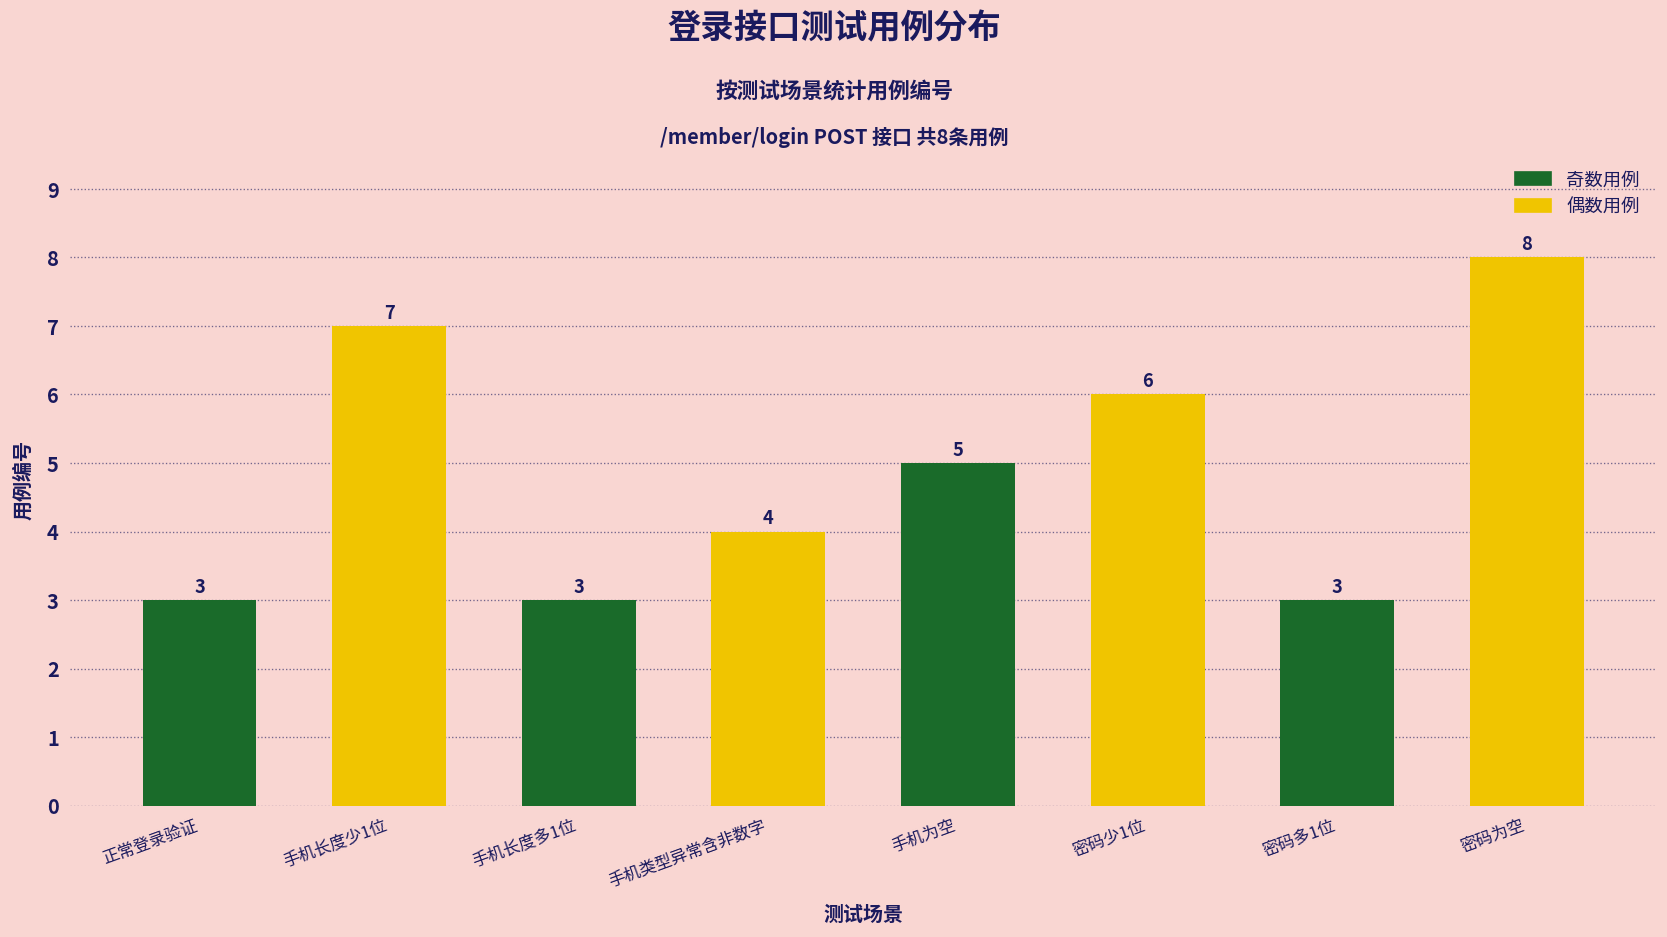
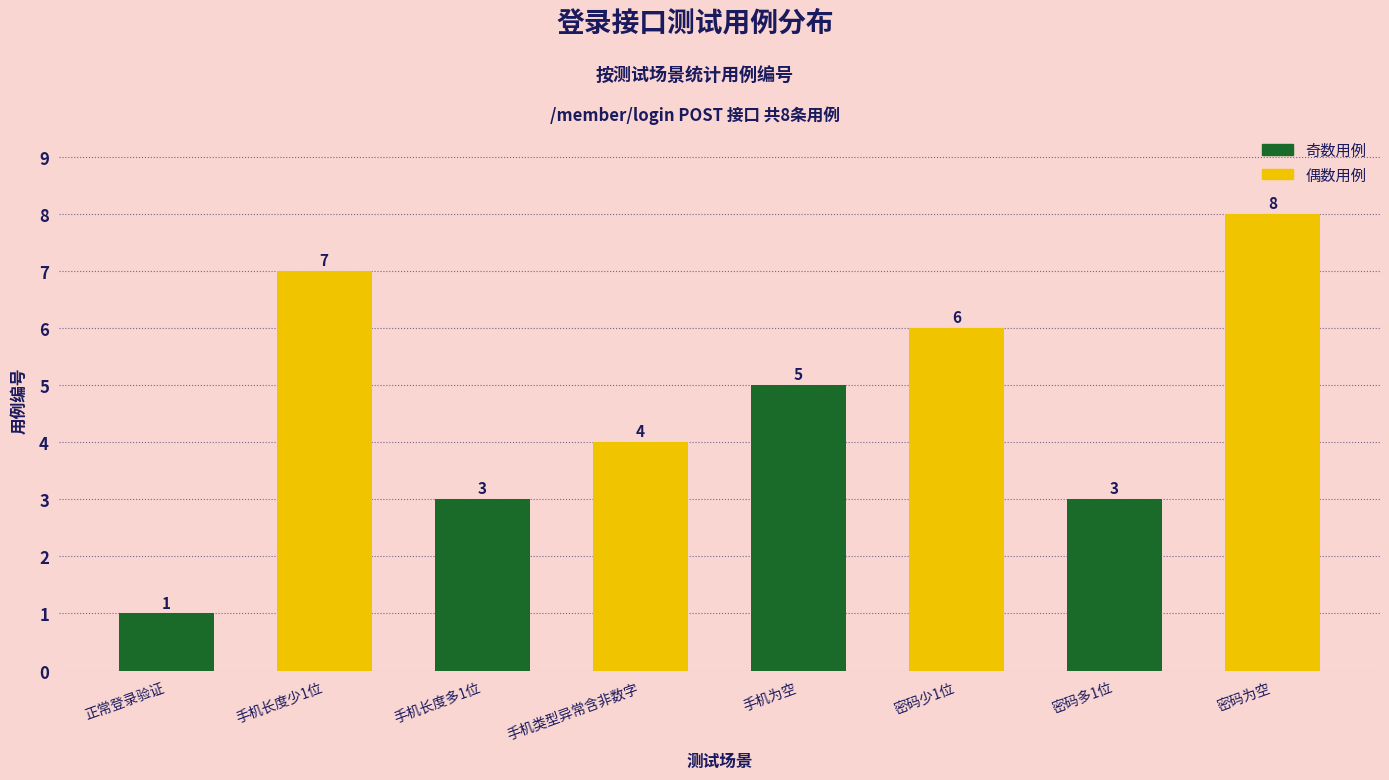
  {
-   "正常登录验证": 3,
+   "正常登录验证": 1,
    "手机长度少1位": 7,
    "手机长度多1位": 3,
    "手机类型异常含非数字": 4,
    "手机为空": 5,
    "密码少1位": 6,
    "密码多1位": 3,
    "密码为空": 8
  }
